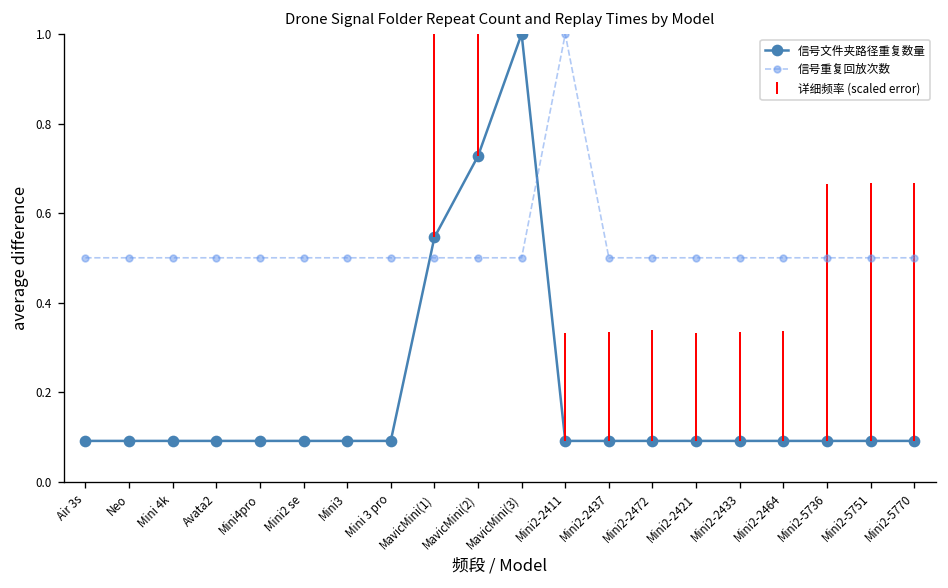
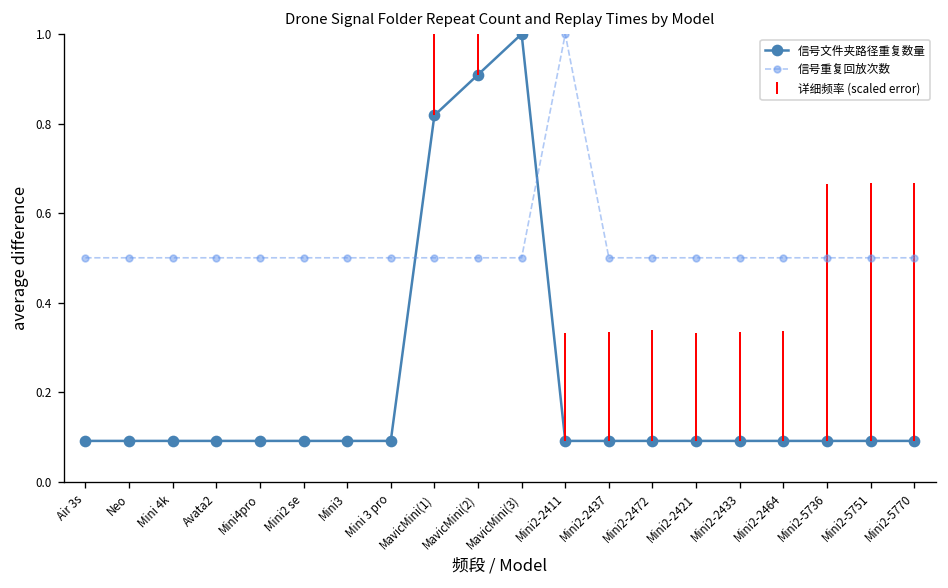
  {
    "信号文件夹路径重复数量": {
      "Air 3s": 0.09,
      "Neo": 0.09,
      "Mini 4k": 0.09,
      "Avata2": 0.09,
      "Mini4pro": 0.09,
      "Mini2 se": 0.09,
      "Mini3": 0.09,
      "Mini 3 pro": 0.09,
-     "MavicMini(1)": 0.55,
-     "MavicMini(2)": 0.73,
+     "MavicMini(1)": 0.82,
+     "MavicMini(2)": 0.91,
      "MavicMini(3)": 1.00,
      "Mini2-2411": 0.09,
      "Mini2-2437": 0.09,
      "Mini2-2472": 0.09,
      "Mini2-2421": 0.09,
      "Mini2-2433": 0.09,
      "Mini2-2464": 0.09,
      "Mini2-5736": 0.09,
      "Mini2-5751": 0.09,
      "Mini2-5770": 0.09
    },
    "信号重复回放次数": {
      "Air 3s": 0.50,
      "Neo": 0.50,
      "Mini 4k": 0.50,
      "Avata2": 0.50,
      "Mini4pro": 0.50,
      "Mini2 se": 0.50,
      "Mini3": 0.50,
      "Mini 3 pro": 0.50,
      "MavicMini(1)": 0.50,
      "MavicMini(2)": 0.50,
      "MavicMini(3)": 0.50,
      "Mini2-2411": 1.00,
      "Mini2-2437": 0.50,
      "Mini2-2472": 0.50,
      "Mini2-2421": 0.50,
      "Mini2-2433": 0.50,
      "Mini2-2464": 0.50,
      "Mini2-5736": 0.50,
      "Mini2-5751": 0.50,
      "Mini2-5770": 0.50
    }
  }
